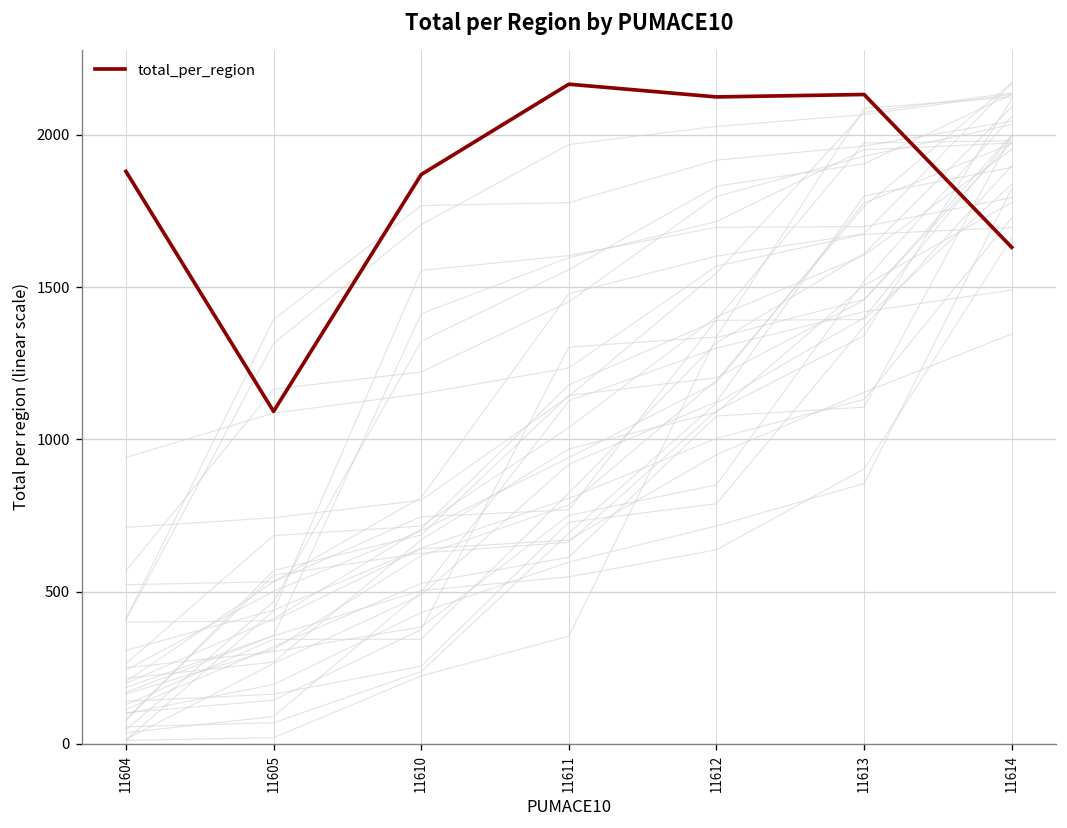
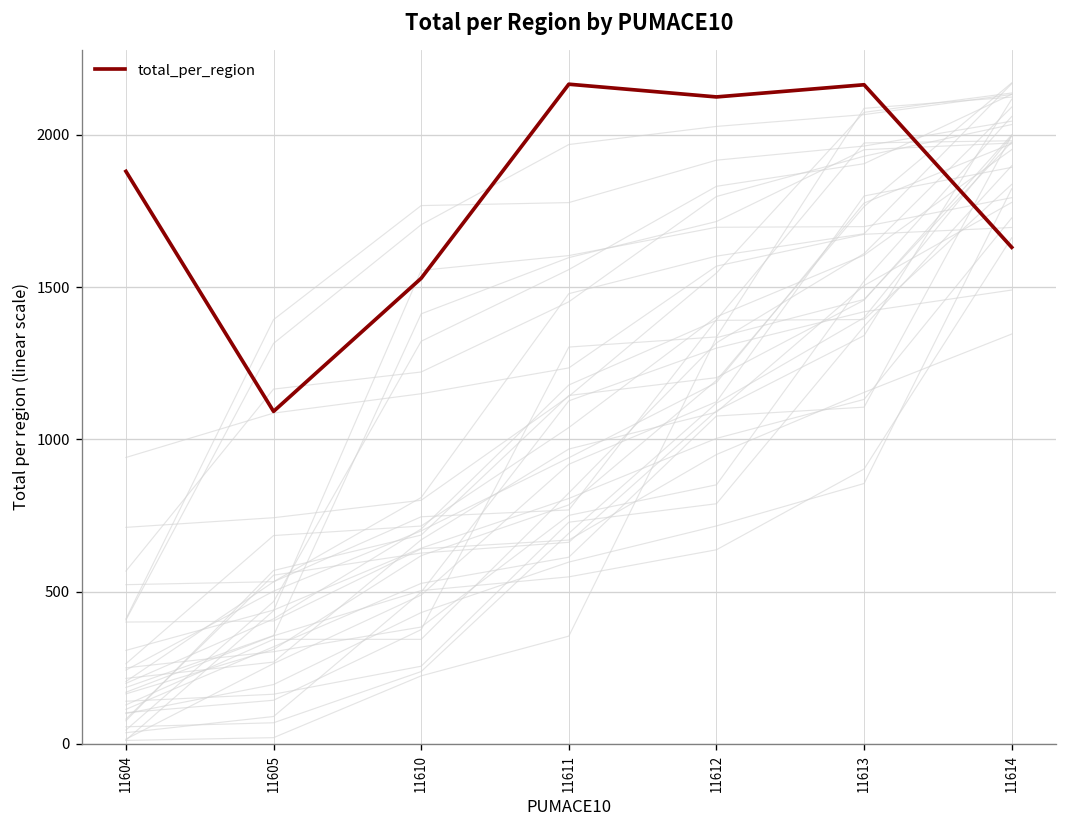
  {
    "total_per_region": {
      "11604": 1880,
-     "11610": 1870,
+     "11610": 1530,
      "11611": 2170,
      "11612": 2130,
-     "11613": 2130,
+     "11613": 2170,
      "11614": 1630
    }
  }
